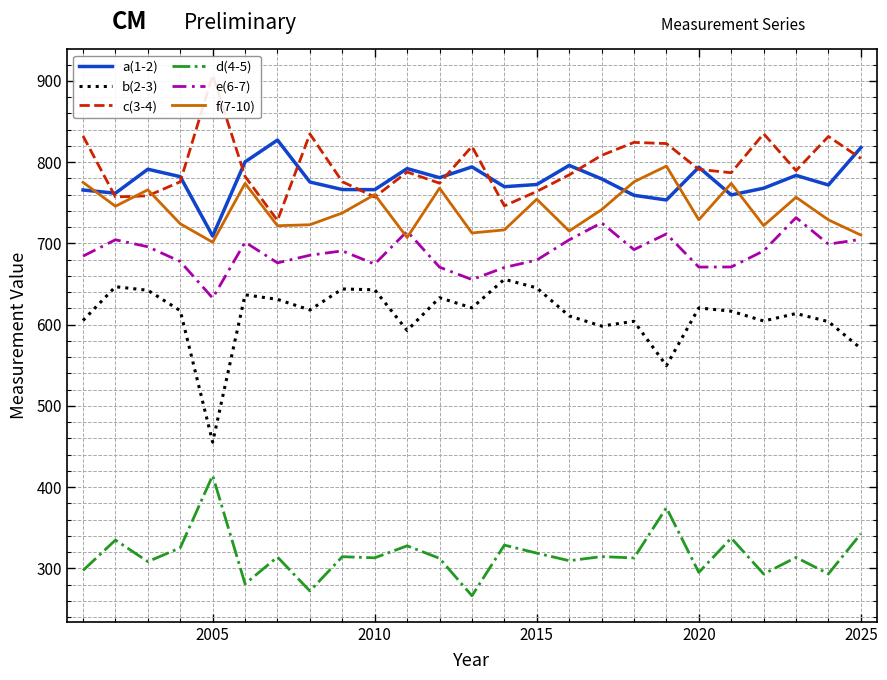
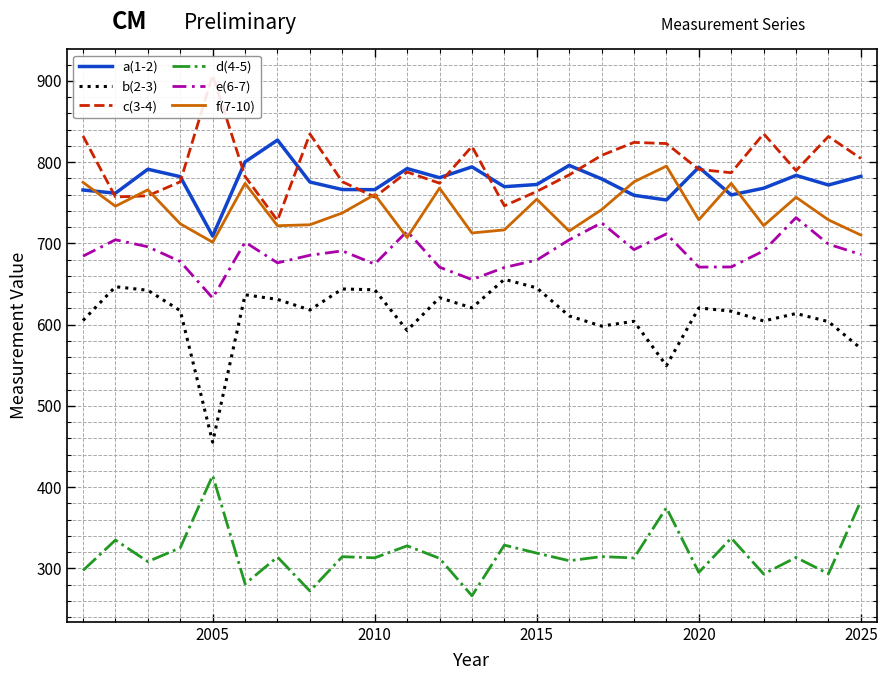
  {
    "a(1-2)": {
      "2005": 710,
      "2010": 770,
      "2015": 770,
-     "2025": 820
+     "2025": 780
    },
    "b(2-3)": {
      "2005": 460,
      "2010": 640,
      "2015": 650,
      "2020": 620,
      "2025": 570
    },
    "c(3-4)": {
      "2015": 760,
      "2025": 800
    },
    "d(4-5)": {
      "2005": 410,
      "2010": 310,
      "2015": 320,
      "2020": 300,
-     "2025": 340
+     "2025": 380
    },
    "e(6-7)": {
      "2005": 630,
      "2010": 670,
      "2015": 680,
      "2020": 670,
-     "2025": 700
+     "2025": 690
    },
    "f(7-10)": {
      "2005": 700,
      "2015": 750,
      "2020": 730,
      "2025": 710
    }
  }
